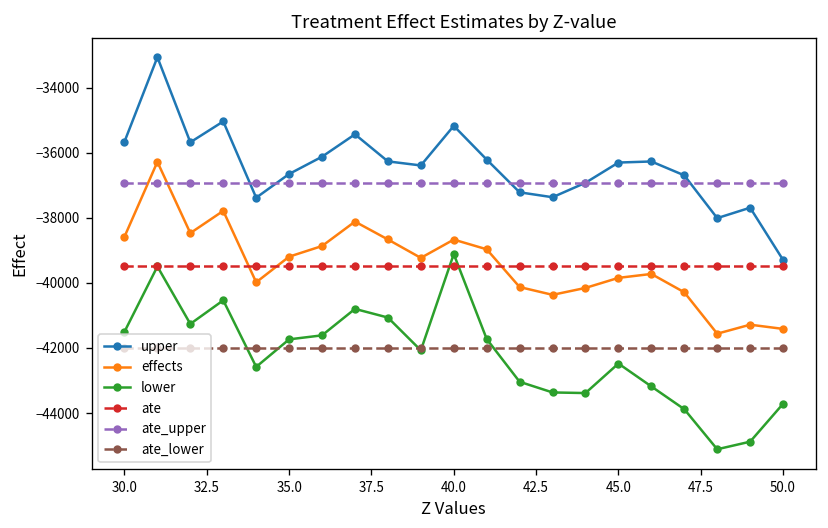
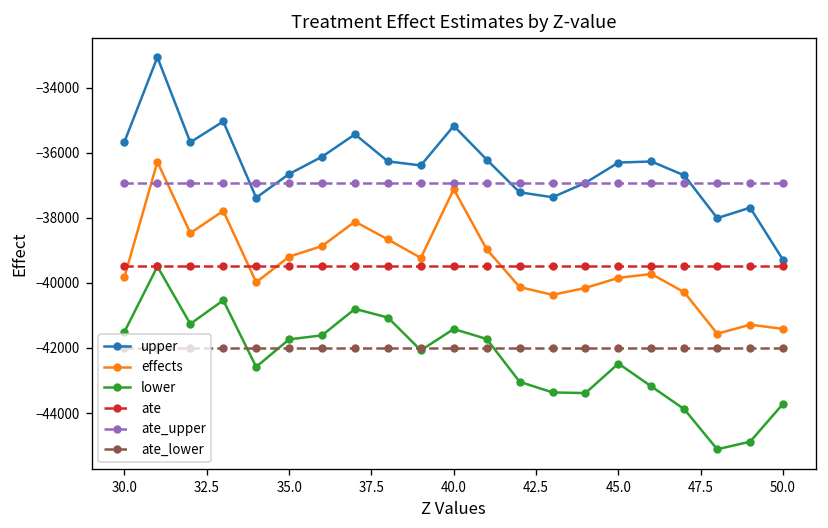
  {
    "upper": {
      "30.0": -35700,
      "35.0": -36700,
      "40.0": -35200,
      "45.0": -36300,
      "50.0": -39300
    },
    "effects": {
-     "30.0": -38600,
+     "30.0": -39800,
      "35.0": -39200,
-     "40.0": -38700,
+     "40.0": -37100,
      "45.0": -39800,
      "50.0": -41400
    },
    "lower": {
      "30.0": -41500,
      "35.0": -41700,
-     "40.0": -39100,
+     "40.0": -41400,
      "45.0": -42500,
      "50.0": -43700
    },
    "ate": {
      "30.0": -39500,
      "35.0": -39500,
      "40.0": -39500,
      "45.0": -39500,
      "50.0": -39500
    },
    "ate_upper": {
      "30.0": -36900,
      "35.0": -36900,
      "40.0": -36900,
      "45.0": -36900,
      "50.0": -36900
    },
    "ate_lower": {
      "35.0": -42000,
      "40.0": -42000,
      "45.0": -42000,
      "50.0": -42000
    }
  }
